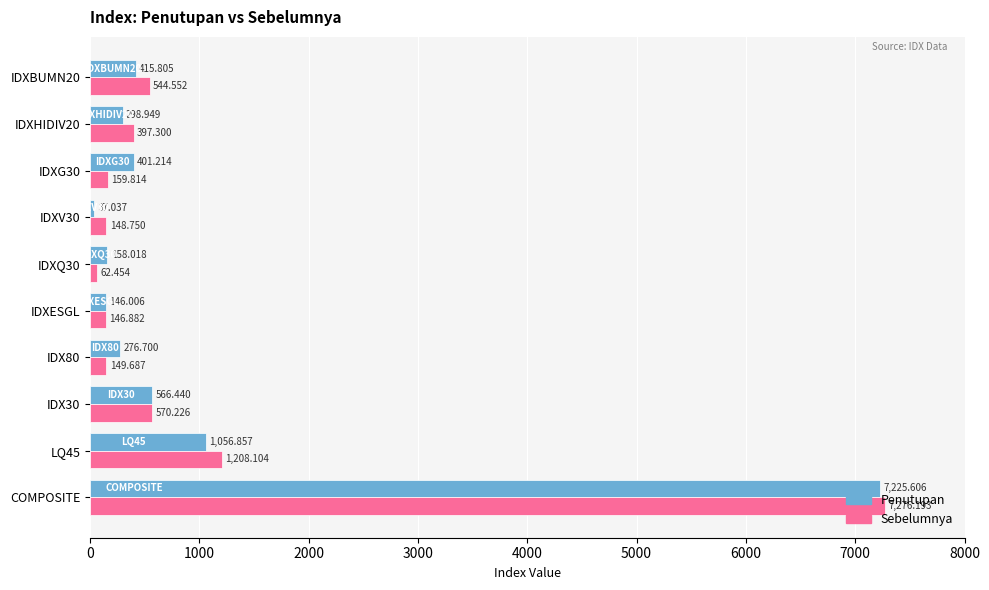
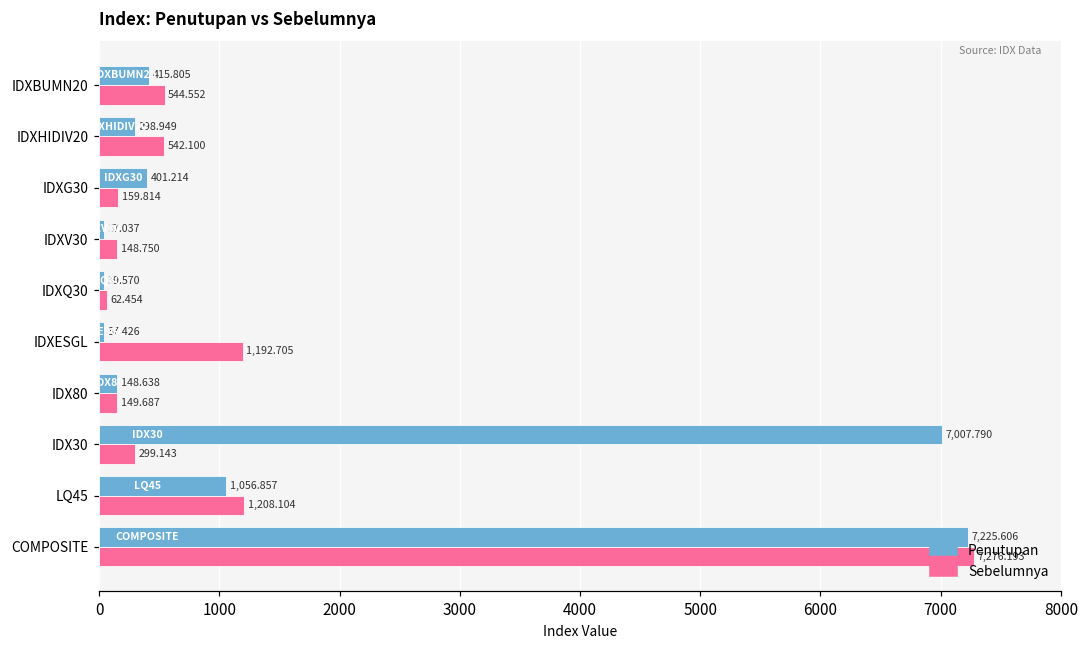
  {
    "Penutupan": {
      "IDXBUMN20": "415.805",
      "IDXG30": "401.214",
      "IDXV30": "37.037",
-     "IDXQ30": "158.018",
-     "IDXESGL": "146.006",
-     "IDX80": "276.700",
-     "IDX30": "566.440",
+     "IDXQ30": "39.570",
+     "IDXESGL": "37.426",
+     "IDX80": "148.638",
+     "IDX30": "7,007.790",
      "LQ45": "1,056.857",
      "COMPOSITE": "7,225.606"
    },
    "Sebelumnya": {
      "IDXBUMN20": "544.552",
-     "IDXHIDIV20": "397.300",
+     "IDXHIDIV20": "542.100",
      "IDXG30": "159.814",
      "IDXV30": "148.750",
      "IDXQ30": "62.454",
-     "IDXESGL": "146.882",
+     "IDXESGL": "1,192.705",
      "IDX80": "149.687",
-     "IDX30": "570.226",
+     "IDX30": "299.143",
      "LQ45": "1,208.104",
      "COMPOSITE": "7,276.193"
    }
  }
